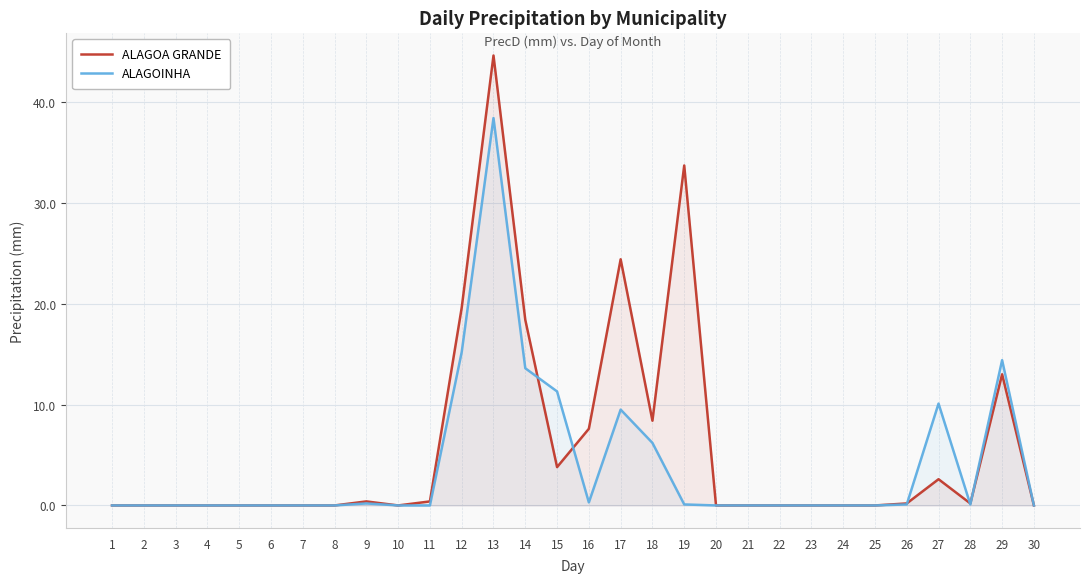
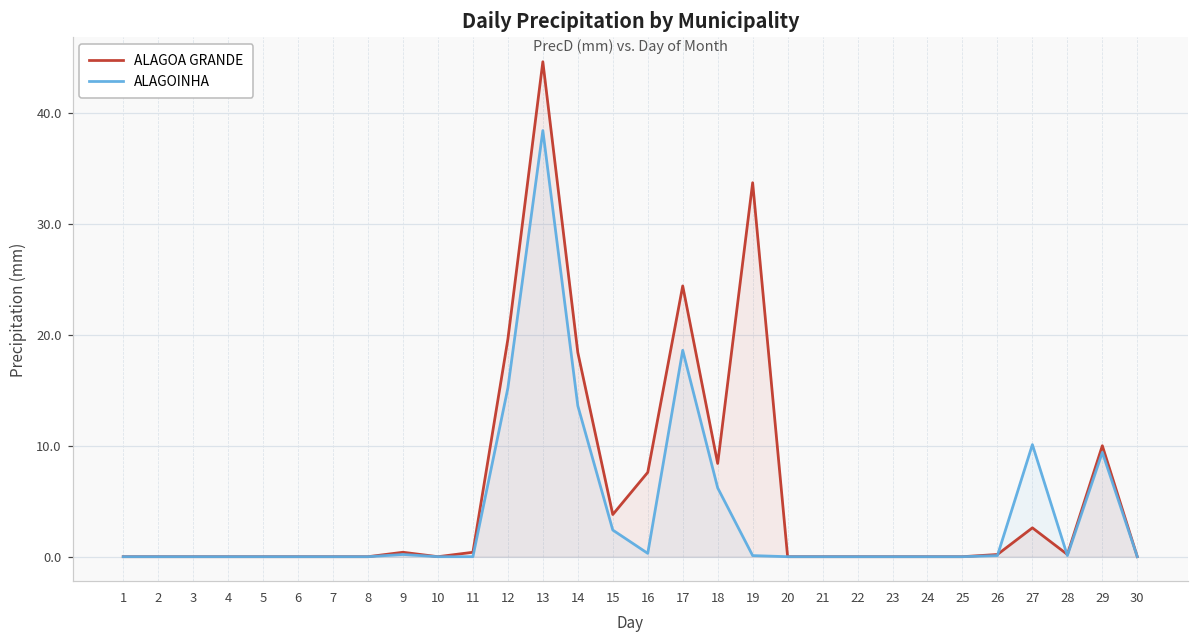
  {
    "ALAGOA GRANDE": {
      "11": 0.4,
      "12": 19.6,
      "13": 44.6,
      "14": 18.4,
      "15": 4,
      "16": 7.6,
      "17": 24.4,
      "18": 8.4,
      "19": 33.7,
      "27": 2.6,
-     "29": 13
+     "29": 10
    },
    "ALAGOINHA": {
      "11": 0.0,
      "12": 15.2,
      "13": 38.4,
      "14": 13.6,
-     "15": 11.3,
+     "15": 2.4,
      "16": 0.3,
-     "17": 9.5,
+     "17": 18.6,
      "18": 6.2,
      "19": 0.1,
      "27": 10.1,
-     "29": 14.4
+     "29": 9.4
    }
  }
